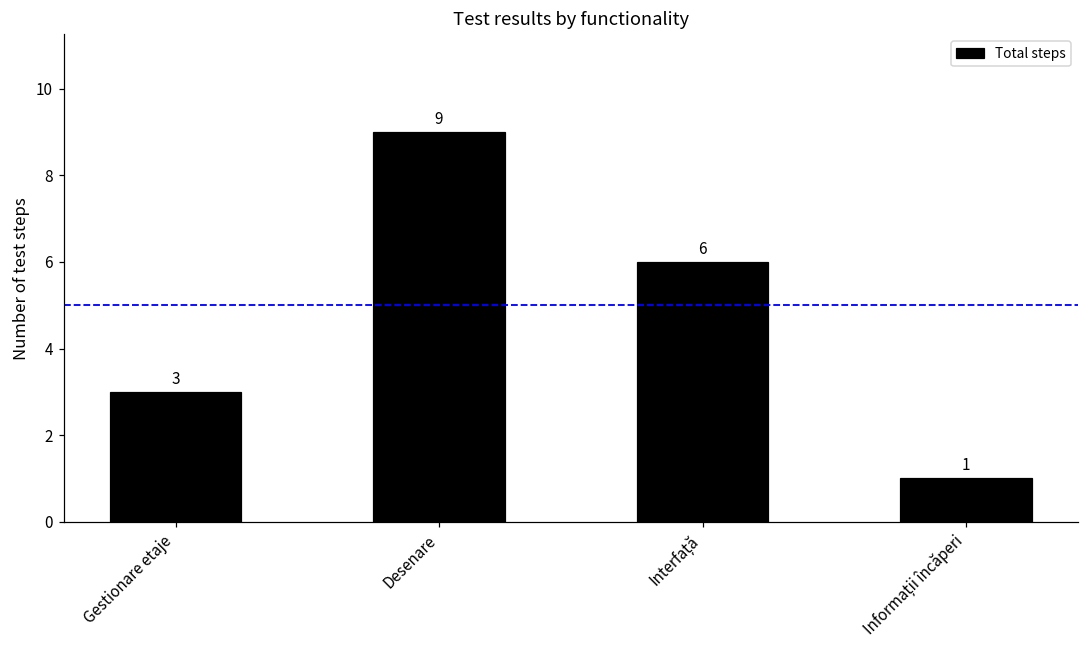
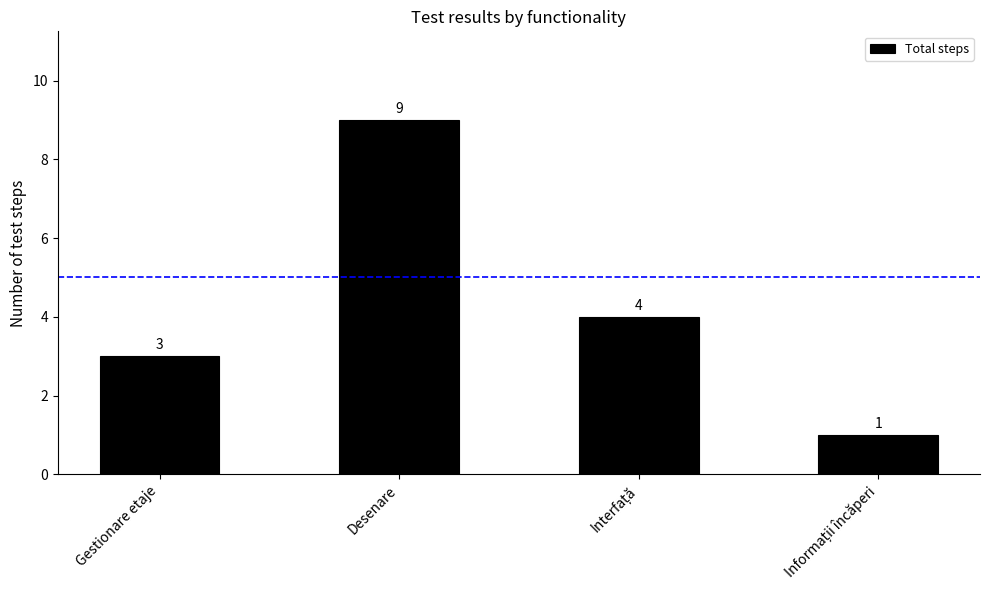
  {
    "Gestionare etaje": 3,
    "Desenare": 9,
-   "Interfață": 6,
+   "Interfață": 4,
    "Informații încăperi": 1
  }
